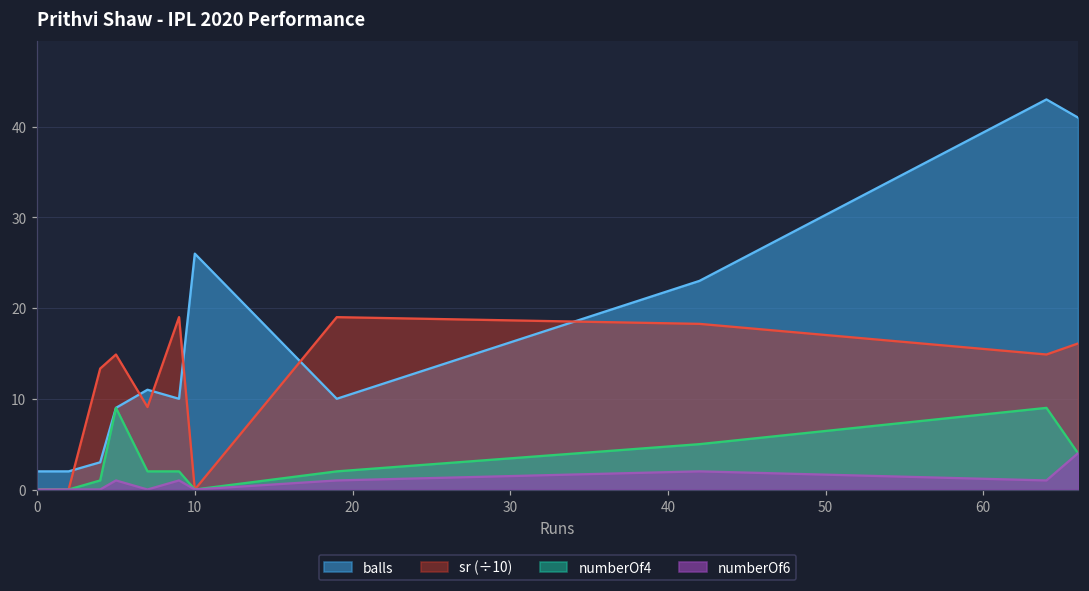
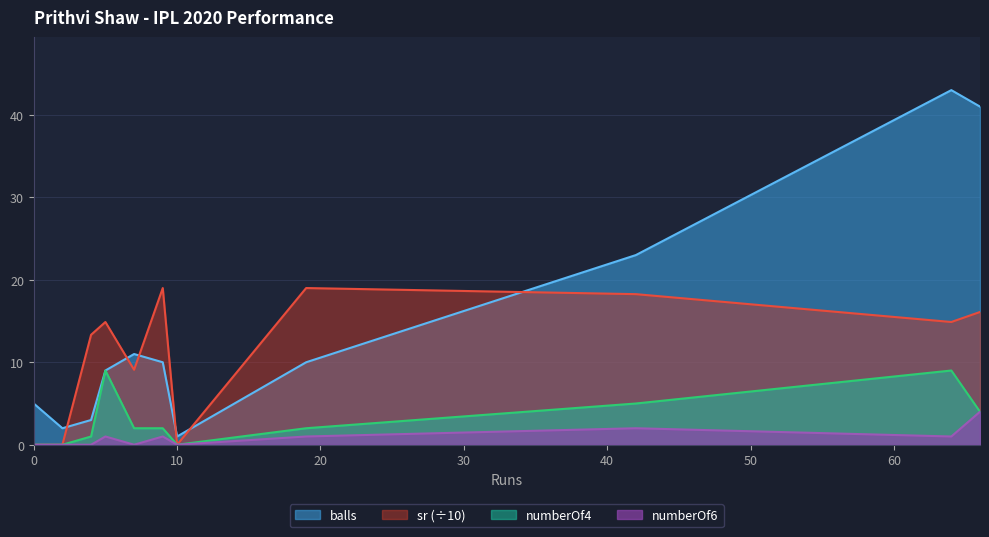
  {
    "balls": {
-     "0": 2,
-     "10": 26
+     "0": 5,
+     "10": 1
    }
  }
